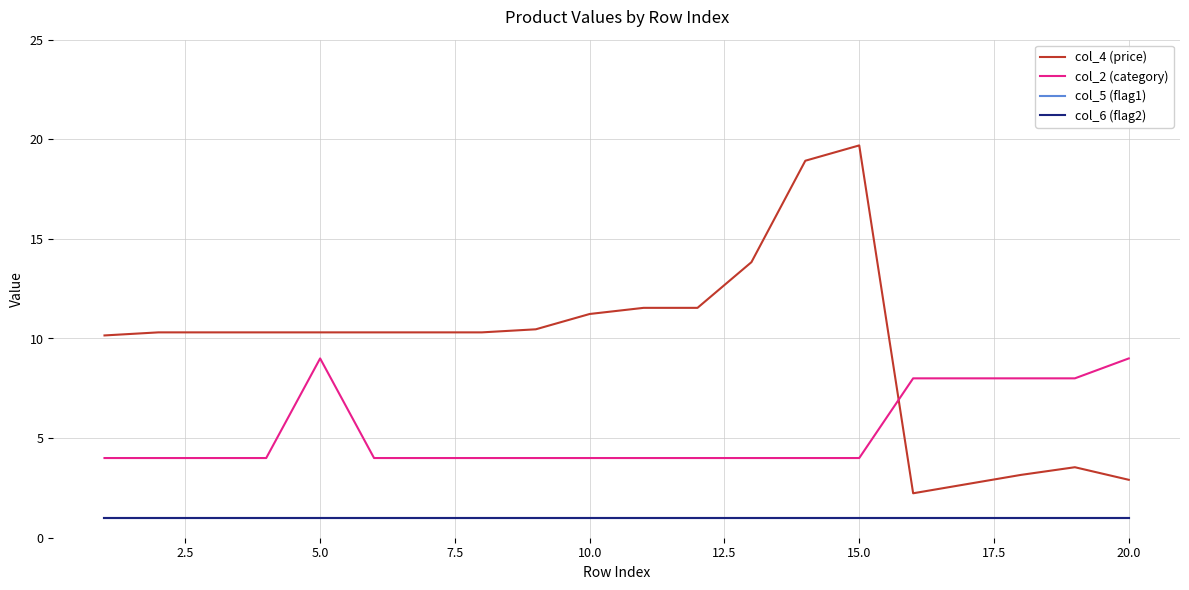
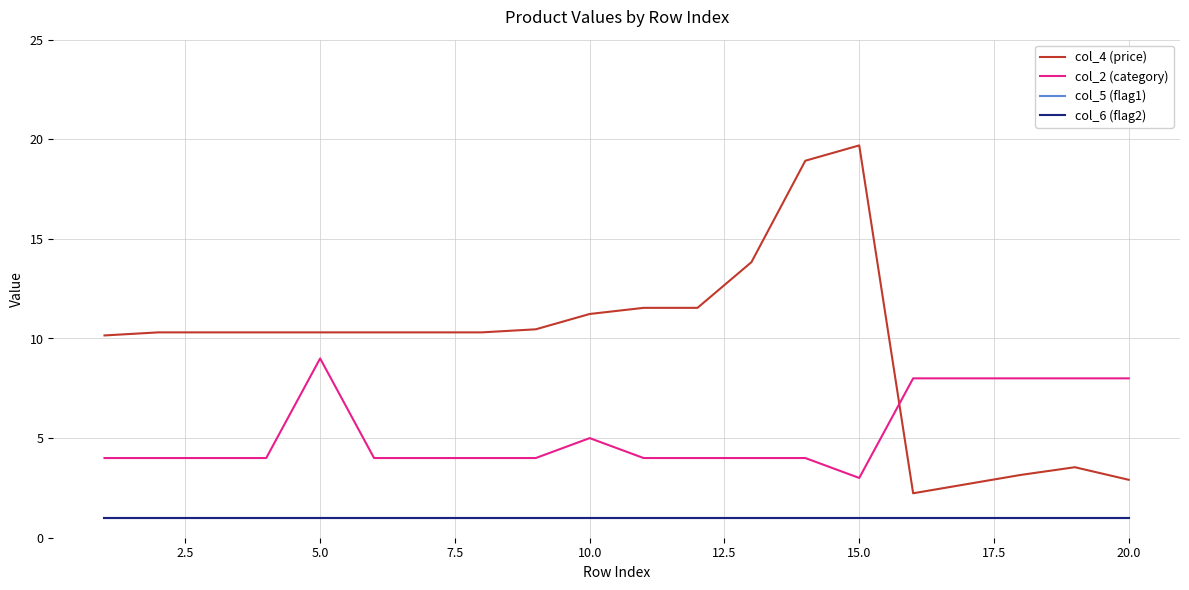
  {
    "col_4 (price)": {
      "5.0": 10.3,
      "10.0": 11.2,
      "15.0": 19.7,
      "20.0": 3
    },
    "col_2 (category)": {
      "5.0": 9,
-     "10.0": 4,
-     "15.0": 4,
-     "20.0": 9
+     "10.0": 5,
+     "15.0": 3,
+     "20.0": 8
    },
    "col_6 (flag2)": {
      "5.0": 1,
      "10.0": 1,
      "15.0": 1,
      "20.0": 1
    }
  }
